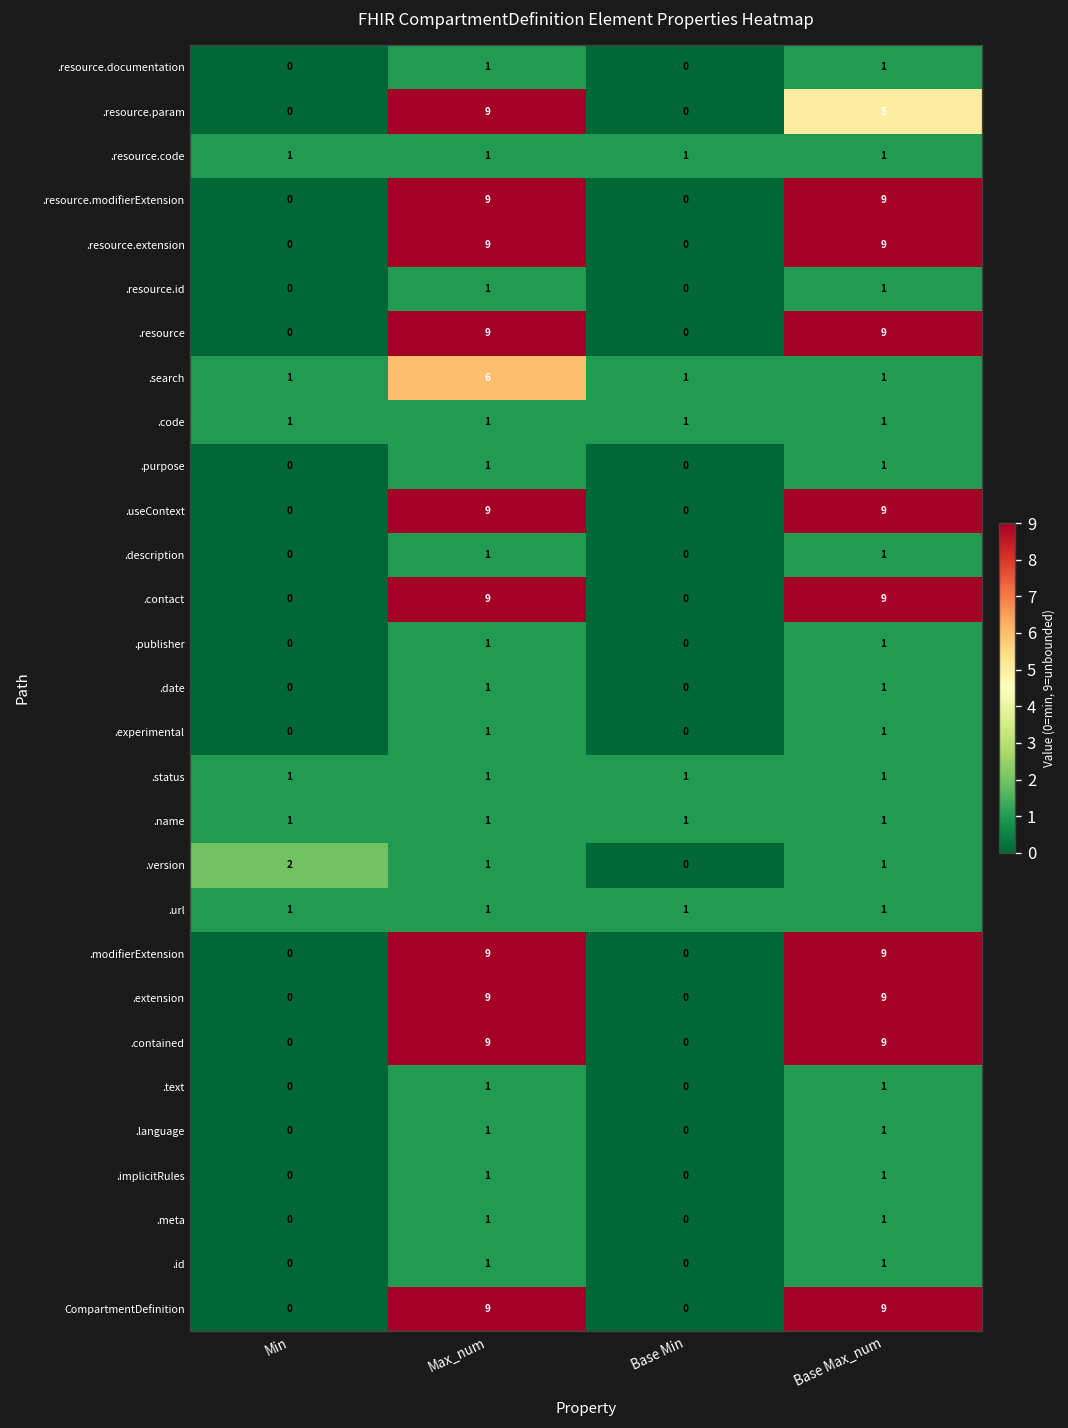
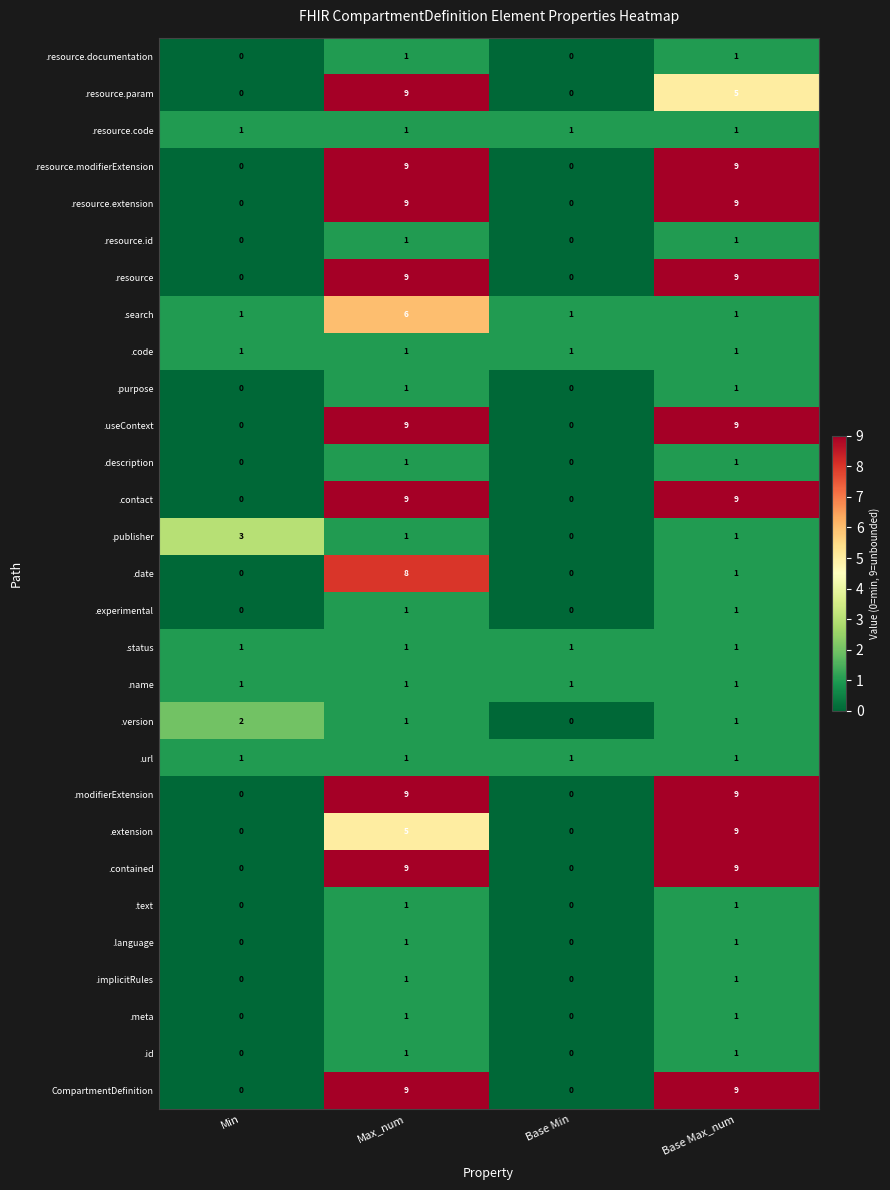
  {
    ".resource.documentation": {
      "Min": 0,
      "Max_num": 1,
      "Base Min": 0,
      "Base Max_num": 1
    },
    ".resource.param": {
      "Min": 0,
      "Max_num": 9,
      "Base Min": 0,
      "Base Max_num": 5
    },
    ".resource.code": {
      "Min": 1,
      "Max_num": 1,
      "Base Min": 1,
      "Base Max_num": 1
    },
    ".resource.modifierExtension": {
      "Min": 0,
      "Max_num": 9,
      "Base Min": 0,
      "Base Max_num": 9
    },
    ".resource.extension": {
      "Min": 0,
      "Max_num": 9,
      "Base Min": 0,
      "Base Max_num": 9
    },
    ".resource.id": {
      "Min": 0,
      "Max_num": 1,
      "Base Min": 0,
      "Base Max_num": 1
    },
    ".resource": {
      "Min": 0,
      "Max_num": 9,
      "Base Min": 0,
      "Base Max_num": 9
    },
    ".search": {
      "Min": 1,
      "Max_num": 6,
      "Base Min": 1,
      "Base Max_num": 1
    },
    ".code": {
      "Min": 1,
      "Max_num": 1,
      "Base Min": 1,
      "Base Max_num": 1
    },
    ".purpose": {
      "Min": 0,
      "Max_num": 1,
      "Base Min": 0,
      "Base Max_num": 1
    },
    ".useContext": {
      "Min": 0,
      "Max_num": 9,
      "Base Min": 0,
      "Base Max_num": 9
    },
    ".description": {
      "Min": 0,
      "Max_num": 1,
      "Base Min": 0,
      "Base Max_num": 1
    },
    ".contact": {
      "Min": 0,
      "Max_num": 9,
      "Base Min": 0,
      "Base Max_num": 9
    },
    ".publisher": {
-     "Min": 0,
+     "Min": 3,
      "Max_num": 1,
      "Base Min": 0,
      "Base Max_num": 1
    },
    ".date": {
      "Min": 0,
-     "Max_num": 1,
+     "Max_num": 8,
      "Base Min": 0,
      "Base Max_num": 1
    },
    ".experimental": {
      "Min": 0,
      "Max_num": 1,
      "Base Min": 0,
      "Base Max_num": 1
    },
    ".status": {
      "Min": 1,
      "Max_num": 1,
      "Base Min": 1,
      "Base Max_num": 1
    },
    ".name": {
      "Min": 1,
      "Max_num": 1,
      "Base Min": 1,
      "Base Max_num": 1
    },
    ".version": {
      "Min": 2,
      "Max_num": 1,
      "Base Min": 0,
      "Base Max_num": 1
    },
    ".url": {
      "Min": 1,
      "Max_num": 1,
      "Base Min": 1,
      "Base Max_num": 1
    },
    ".modifierExtension": {
      "Min": 0,
      "Max_num": 9,
      "Base Min": 0,
      "Base Max_num": 9
    },
    ".extension": {
      "Min": 0,
-     "Max_num": 9,
+     "Max_num": 5,
      "Base Min": 0,
      "Base Max_num": 9
    },
    ".contained": {
      "Min": 0,
      "Max_num": 9,
      "Base Min": 0,
      "Base Max_num": 9
    },
    ".text": {
      "Min": 0,
      "Max_num": 1,
      "Base Min": 0,
      "Base Max_num": 1
    },
    ".language": {
      "Min": 0,
      "Max_num": 1,
      "Base Min": 0,
      "Base Max_num": 1
    },
    ".implicitRules": {
      "Min": 0,
      "Max_num": 1,
      "Base Min": 0,
      "Base Max_num": 1
    },
    ".meta": {
      "Min": 0,
      "Max_num": 1,
      "Base Min": 0,
      "Base Max_num": 1
    },
    ".id": {
      "Min": 0,
      "Max_num": 1,
      "Base Min": 0,
      "Base Max_num": 1
    },
    "CompartmentDefinition": {
      "Min": 0,
      "Max_num": 9,
      "Base Min": 0,
      "Base Max_num": 9
    }
  }
